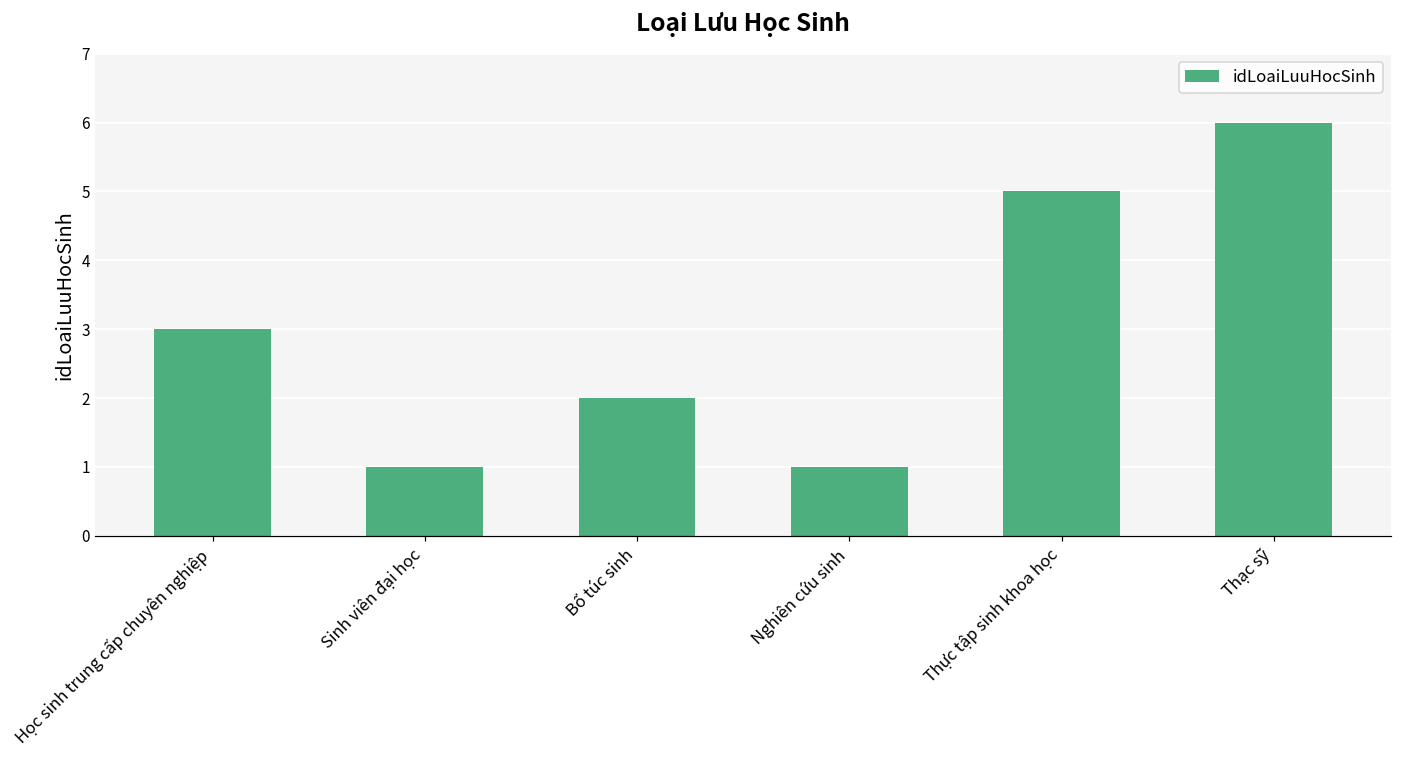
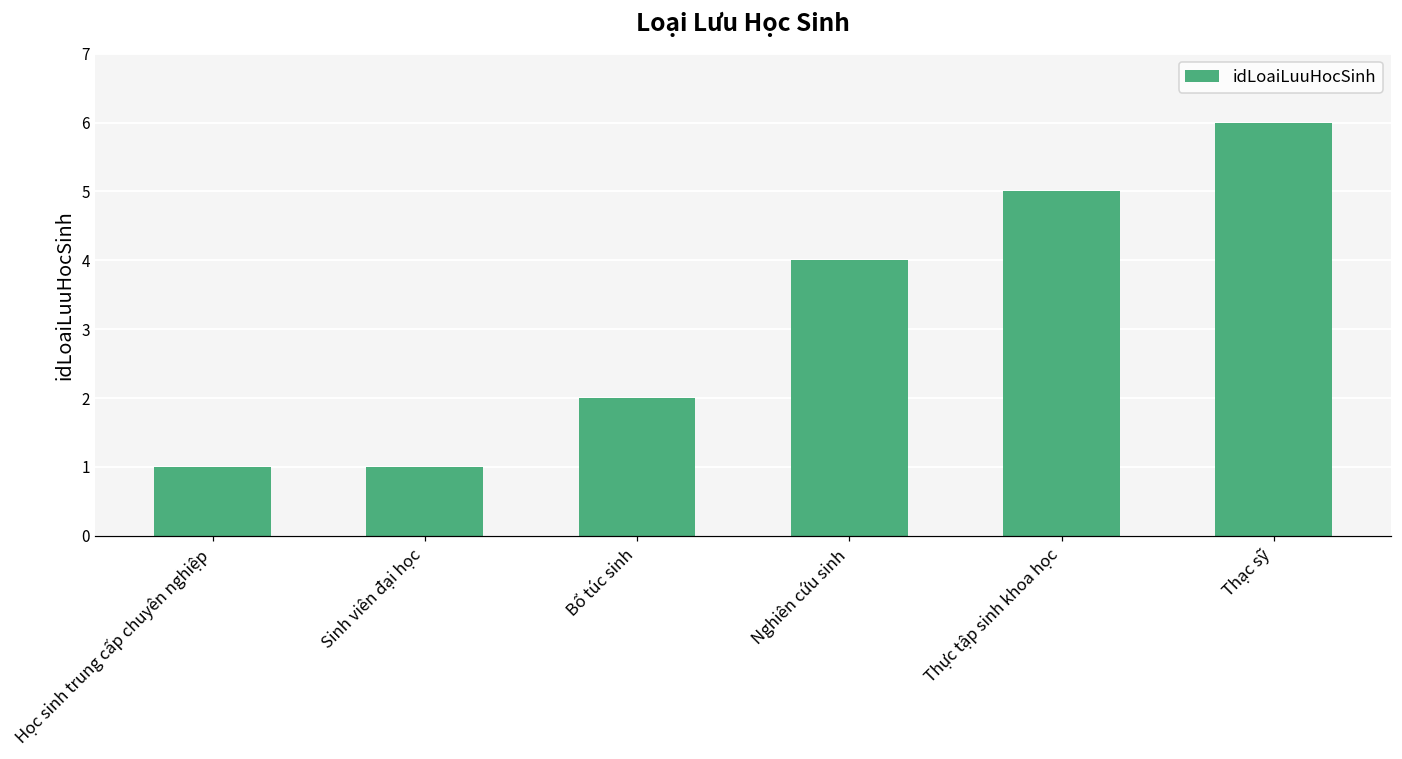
  {
-   "Học sinh trung cấp chuyên nghiệp": 3,
+   "Học sinh trung cấp chuyên nghiệp": 1,
    "Sinh viên đại học": 1,
    "Bổ túc sinh": 2,
-   "Nghiên cứu sinh": 1,
+   "Nghiên cứu sinh": 4,
    "Thực tập sinh khoa học": 5,
    "Thạc sỹ": 6
  }
